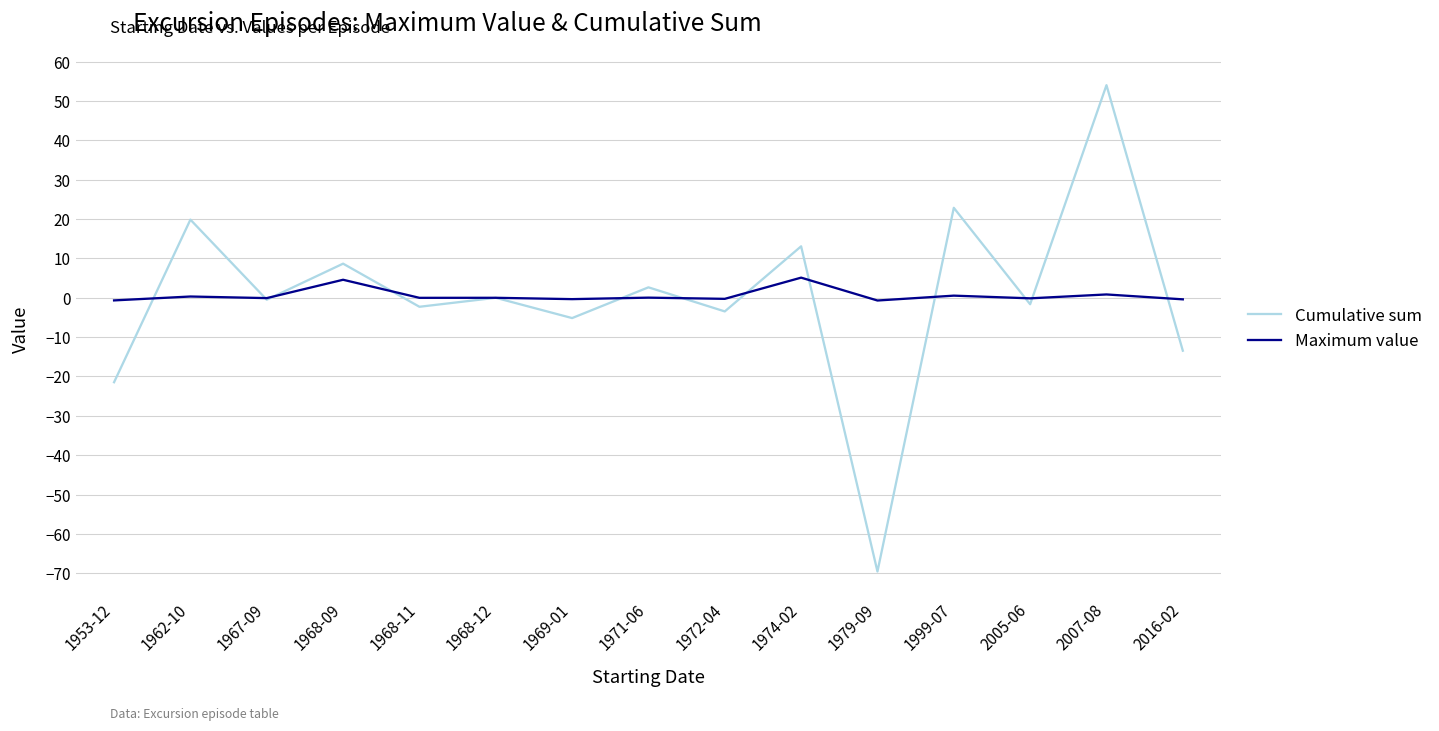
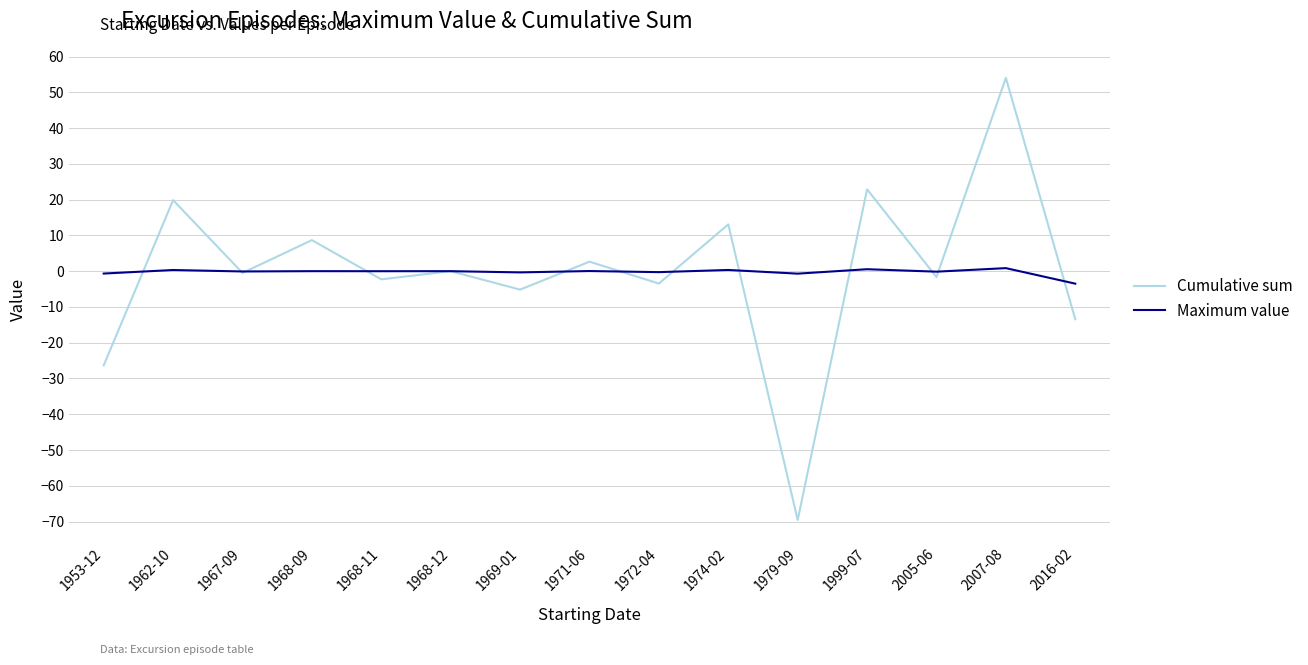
  {
    "Cumulative sum": {
-     "1953-12": -21,
+     "1953-12": -26,
      "1962-10": 20,
      "1968-09": 9,
      "1968-11": -2,
      "1969-01": -5,
      "1971-06": 3,
      "1972-04": -3,
      "1974-02": 13,
      "1979-09": -70,
      "1999-07": 23,
      "2005-06": -2,
      "2007-08": 54,
      "2016-02": -13
    },
    "Maximum value": {
      "1953-12": -1,
      "1962-10": 0,
-     "1968-09": 5,
+     "1968-09": 0,
      "1968-11": 0,
      "1969-01": 0,
      "1971-06": 0,
      "1972-04": 0,
-     "1974-02": 5,
+     "1974-02": 0,
      "1979-09": -1,
      "1999-07": 1,
      "2005-06": 0,
      "2007-08": 1,
-     "2016-02": 0
+     "2016-02": -3
    }
  }
